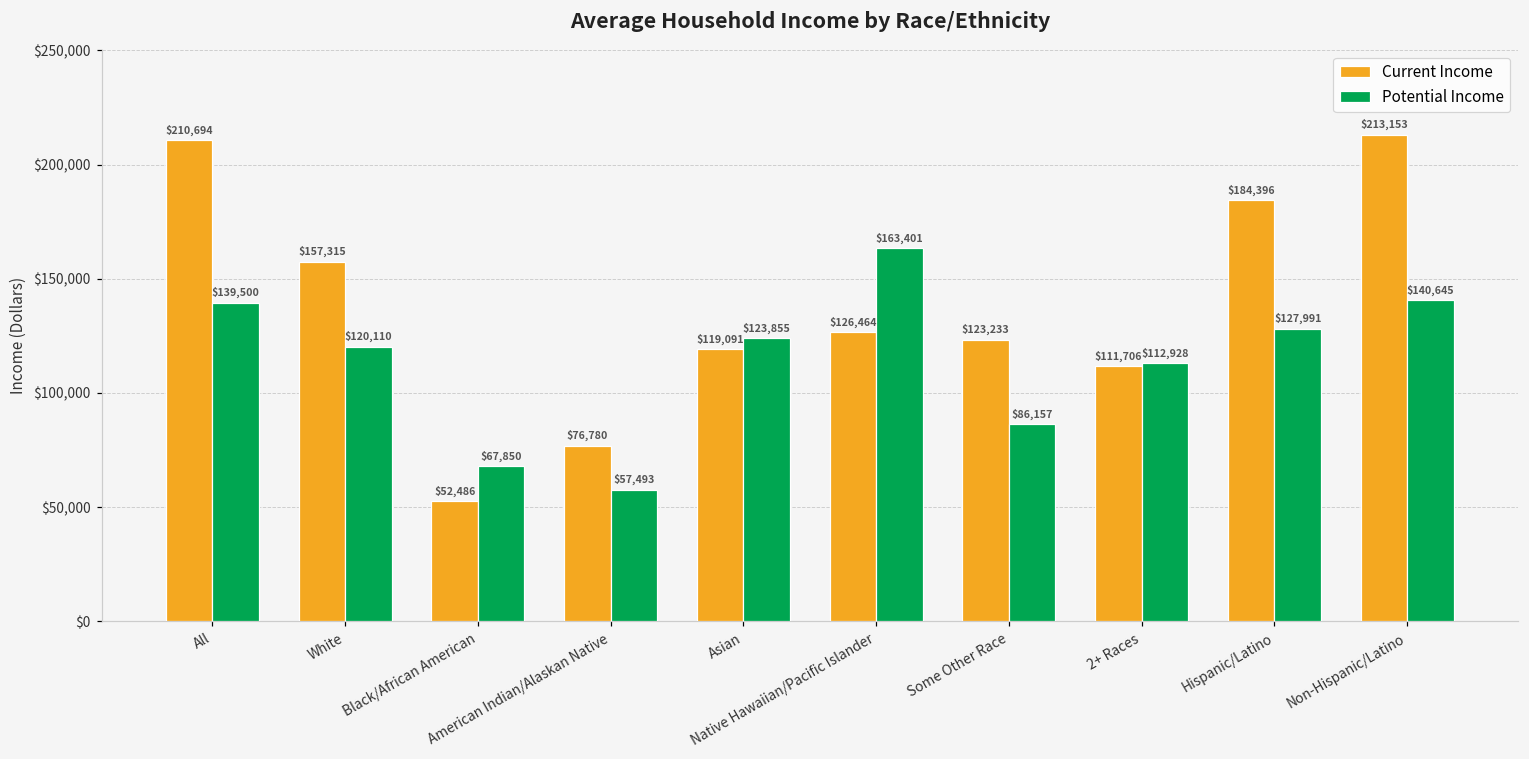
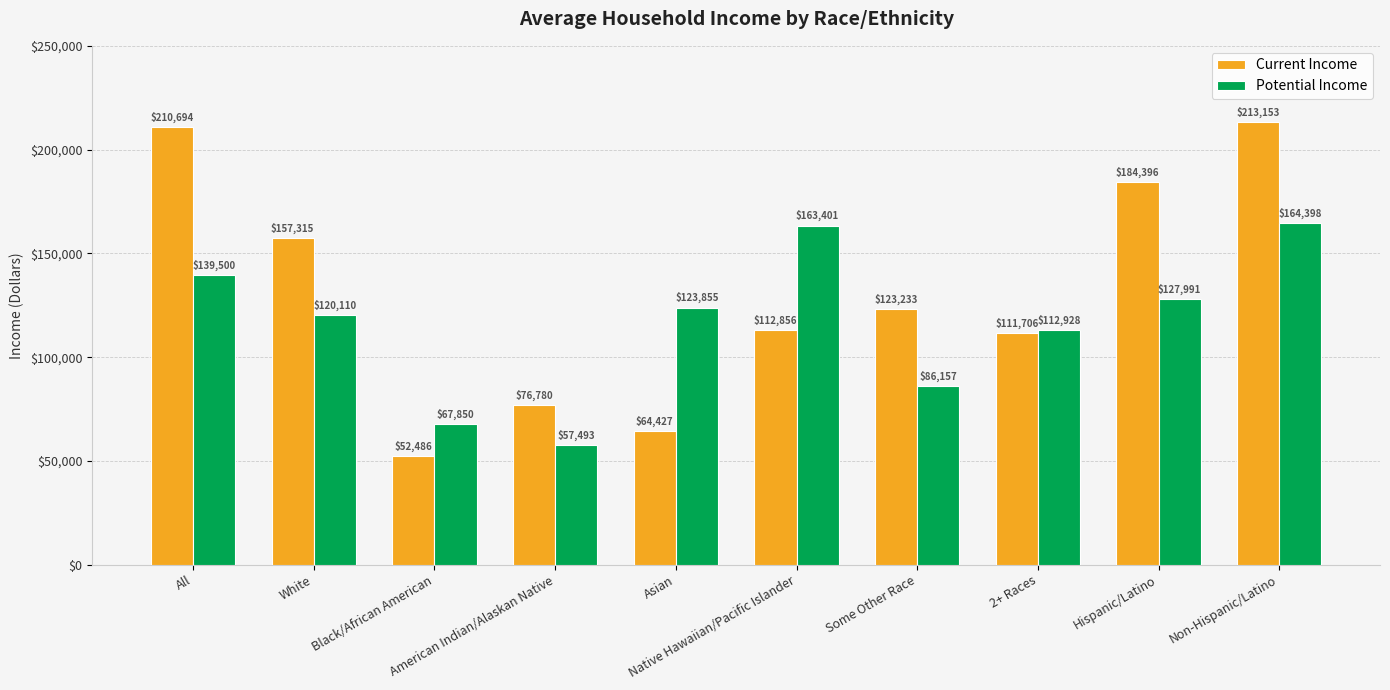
  {
    "Current Income": {
      "All": "$210,694",
      "White": "$157,315",
      "Black/African American": "$52,486",
      "American Indian/Alaskan Native": "$76,780",
-     "Asian": "$119,091",
-     "Native Hawaiian/Pacific Islander": "$126,464",
+     "Asian": "$64,427",
+     "Native Hawaiian/Pacific Islander": "$112,856",
      "Some Other Race": "$123,233",
      "2+ Races": "$111,706",
      "Hispanic/Latino": "$184,396",
      "Non-Hispanic/Latino": "$213,153"
    },
    "Potential Income": {
      "All": "$139,500",
      "White": "$120,110",
      "Black/African American": "$67,850",
      "American Indian/Alaskan Native": "$57,493",
      "Asian": "$123,855",
      "Native Hawaiian/Pacific Islander": "$163,401",
      "Some Other Race": "$86,157",
      "2+ Races": "$112,928",
      "Hispanic/Latino": "$127,991",
-     "Non-Hispanic/Latino": "$140,645"
+     "Non-Hispanic/Latino": "$164,398"
    }
  }
